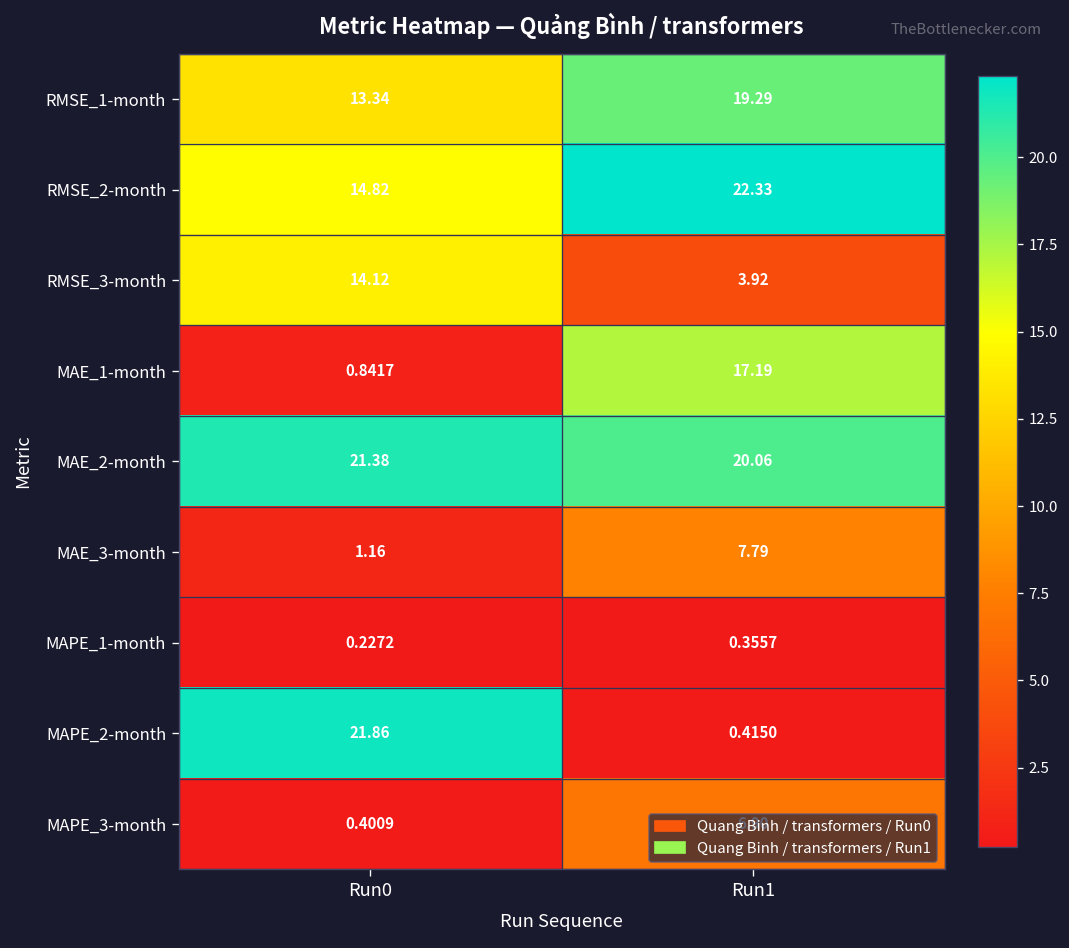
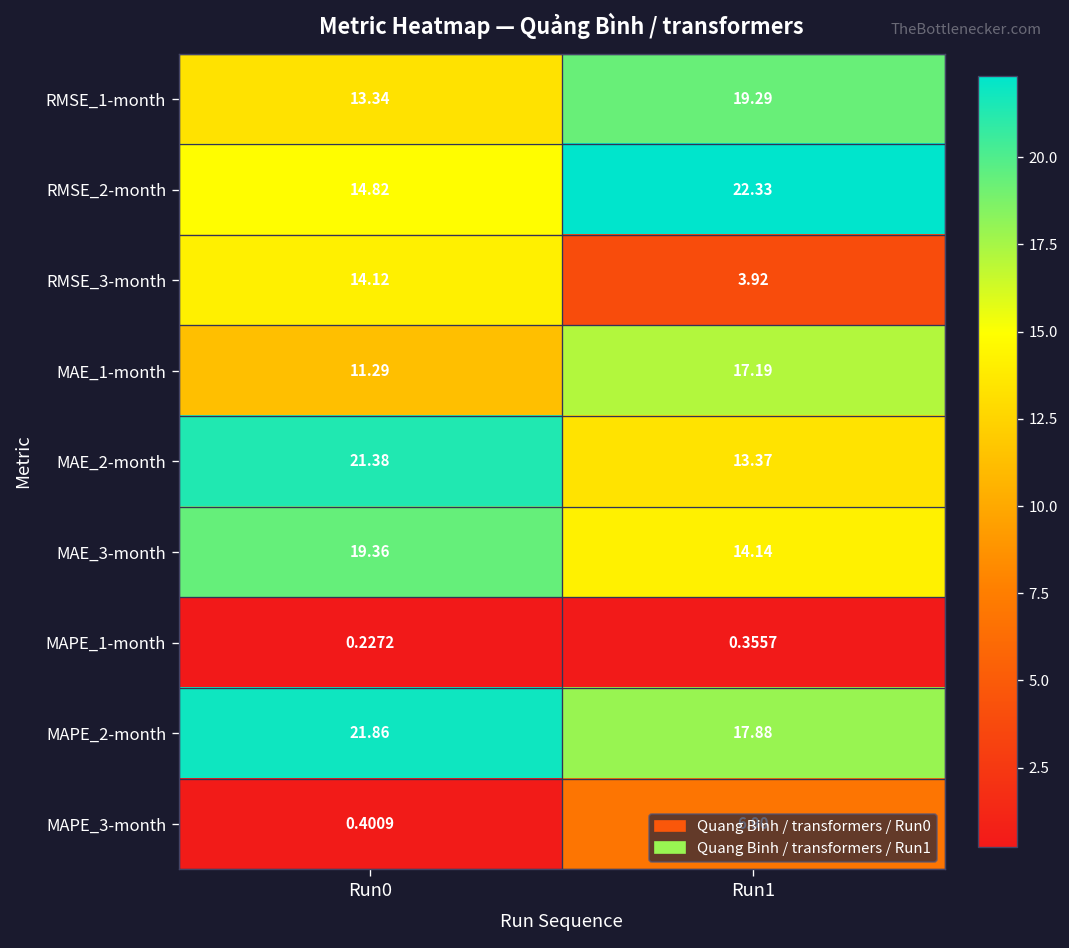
  {
    "RMSE_1-month": {
      "Run0": 13.34,
      "Run1": 19.29
    },
    "RMSE_2-month": {
      "Run0": 14.82,
      "Run1": 22.33
    },
    "RMSE_3-month": {
      "Run0": 14.12,
      "Run1": 3.92
    },
    "MAE_1-month": {
-     "Run0": 0.8417,
+     "Run0": 11.29,
      "Run1": 17.19
    },
    "MAE_2-month": {
      "Run0": 21.38,
-     "Run1": 20.06
+     "Run1": 13.37
    },
    "MAE_3-month": {
-     "Run0": 1.16,
-     "Run1": 7.79
+     "Run0": 19.36,
+     "Run1": 14.14
    },
    "MAPE_1-month": {
      "Run0": 0.2272,
      "Run1": 0.3557
    },
    "MAPE_2-month": {
      "Run0": 21.86,
-     "Run1": 0.4150
+     "Run1": 17.88
    },
    "MAPE_3-month": {
      "Run0": 0.4009
    }
  }
